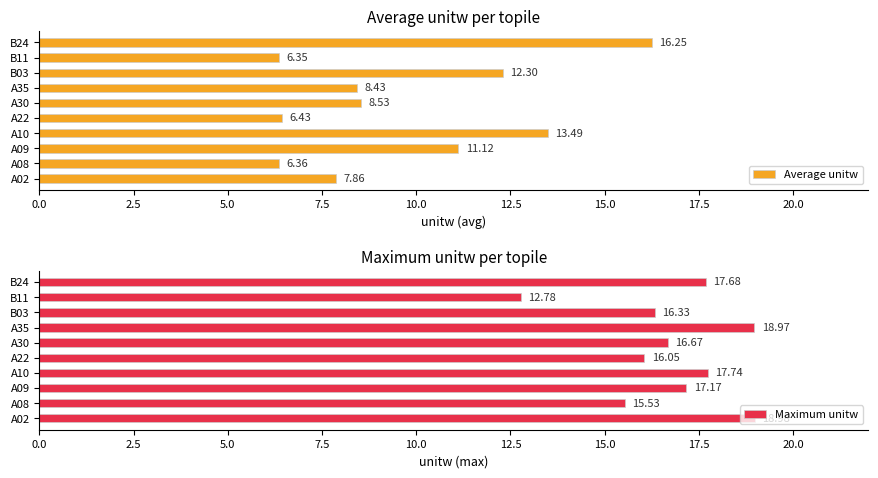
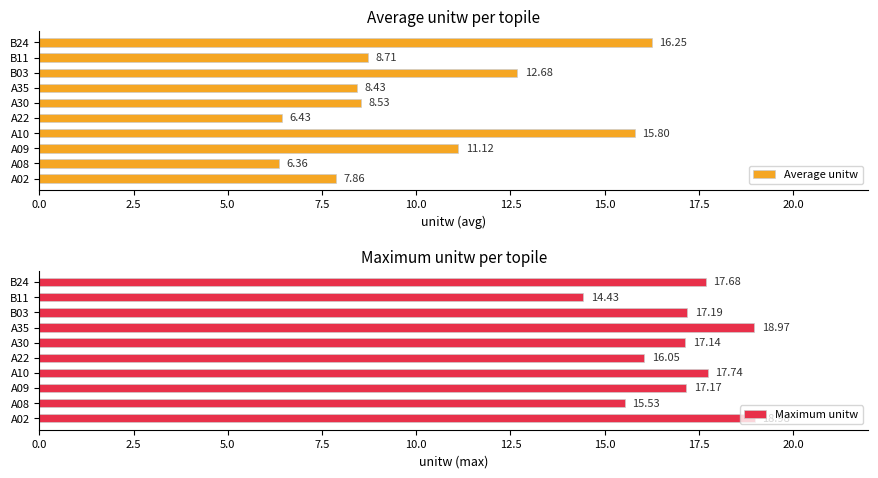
  {
    "Average unitw per topile": {
      "B24": 16.25,
-     "B11": 6.35,
-     "B03": 12.30,
+     "B11": 8.71,
+     "B03": 12.68,
      "A35": 8.43,
      "A30": 8.53,
      "A22": 6.43,
-     "A10": 13.49,
+     "A10": 15.80,
      "A09": 11.12,
      "A08": 6.36,
      "A02": 7.86
    },
    "Maximum unitw per topile": {
      "B24": 17.68,
-     "B11": 12.78,
-     "B03": 16.33,
+     "B11": 14.43,
+     "B03": 17.19,
      "A35": 18.97,
-     "A30": 16.67,
+     "A30": 17.14,
      "A22": 16.05,
      "A10": 17.74,
      "A09": 17.17,
      "A08": 15.53
    }
  }
